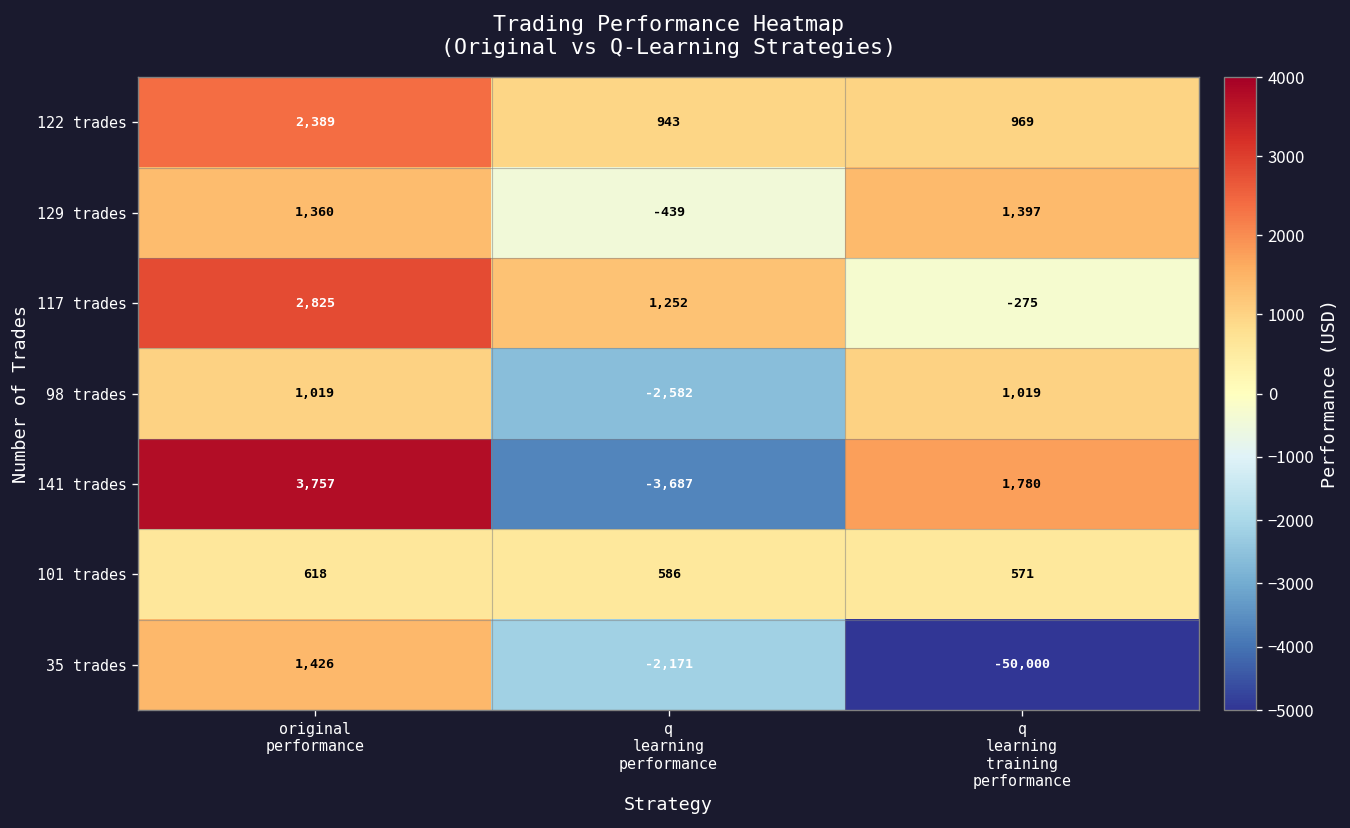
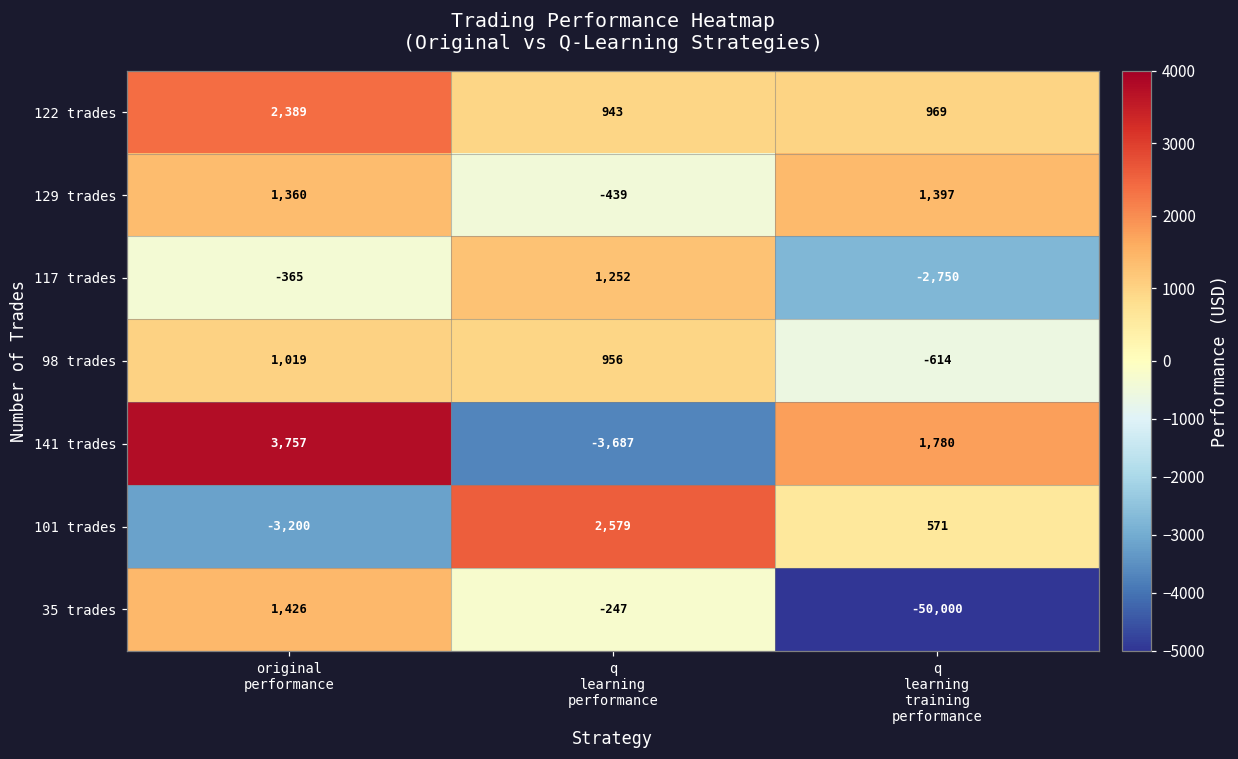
  {
    "122 trades": {
      "original performance": "2,389",
      "q learning performance": "943",
      "q learning training performance": "969"
    },
    "129 trades": {
      "original performance": "1,360",
      "q learning performance": "-439",
      "q learning training performance": "1,397"
    },
    "117 trades": {
-     "original performance": "2,825",
+     "original performance": "-365",
      "q learning performance": "1,252",
-     "q learning training performance": "-275"
+     "q learning training performance": "-2,750"
    },
    "98 trades": {
      "original performance": "1,019",
-     "q learning performance": "-2,582",
-     "q learning training performance": "1,019"
+     "q learning performance": "956",
+     "q learning training performance": "-614"
    },
    "141 trades": {
      "original performance": "3,757",
      "q learning performance": "-3,687",
      "q learning training performance": "1,780"
    },
    "101 trades": {
-     "original performance": "618",
-     "q learning performance": "586",
+     "original performance": "-3,200",
+     "q learning performance": "2,579",
      "q learning training performance": "571"
    },
    "35 trades": {
      "original performance": "1,426",
-     "q learning performance": "-2,171",
+     "q learning performance": "-247",
      "q learning training performance": "-50,000"
    }
  }
